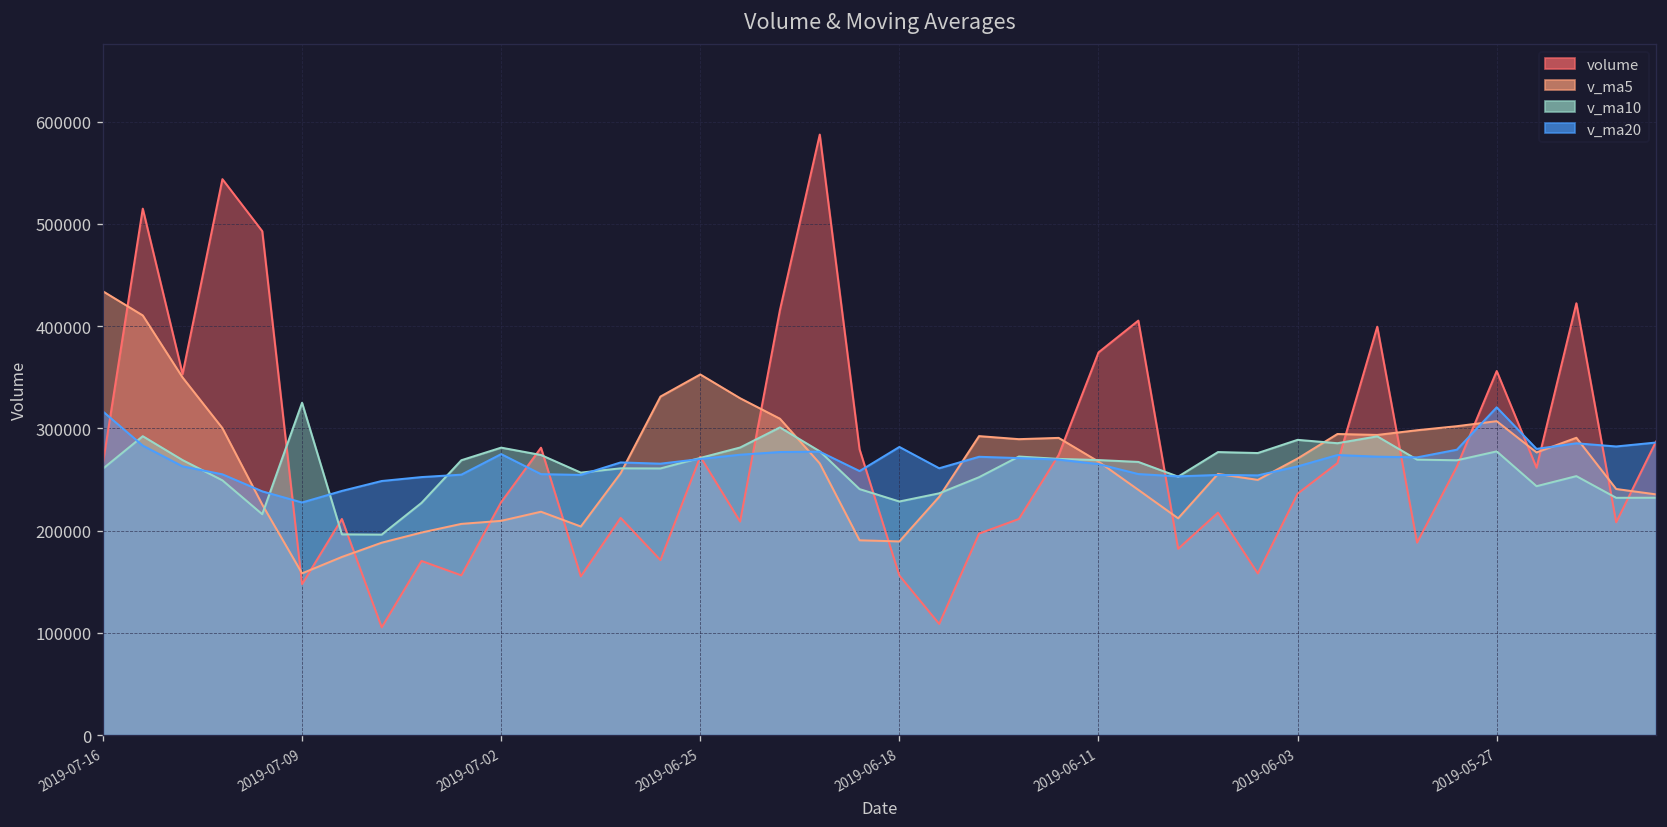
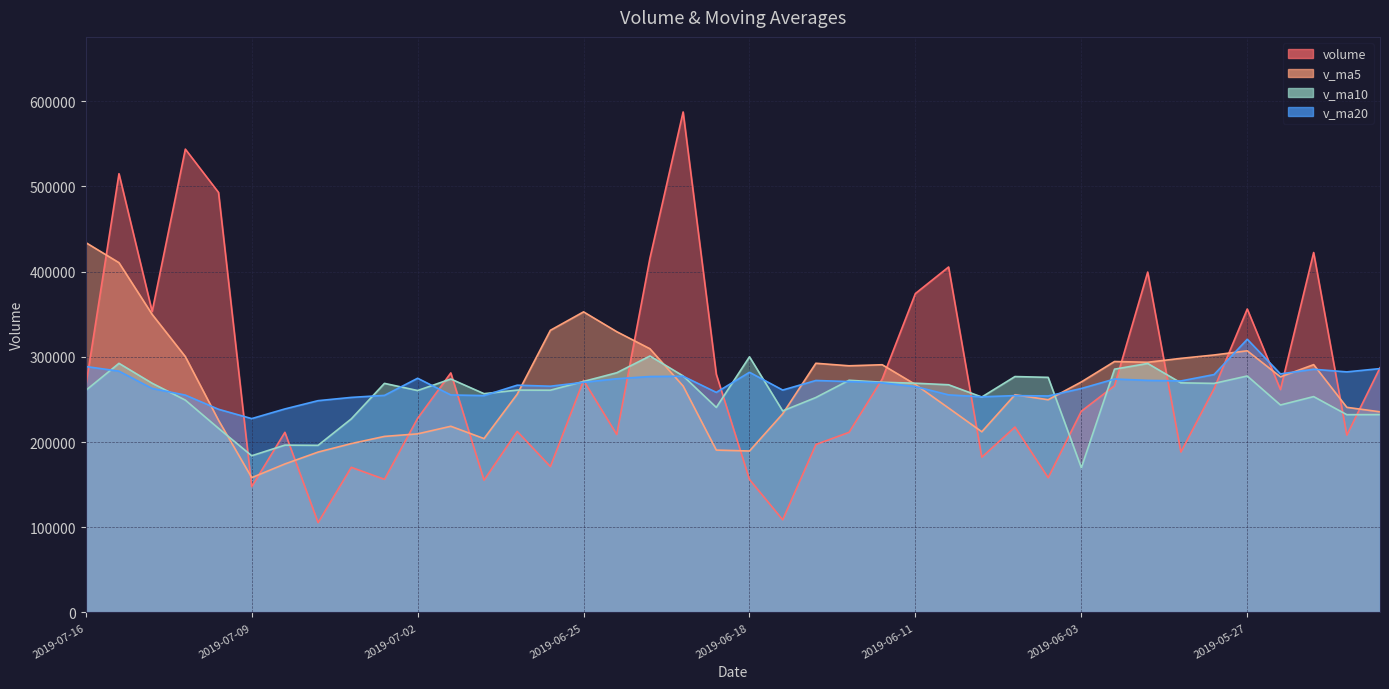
  {
    "v_ma10": {
      "2019-07-16": 260000,
-     "2019-07-09": 330000,
-     "2019-07-02": 280000,
-     "2019-06-18": 230000,
-     "2019-06-03": 290000,
+     "2019-07-09": 180000,
+     "2019-07-02": 260000,
+     "2019-06-18": 300000,
+     "2019-06-03": 170000,
      "2019-05-27": 280000
    },
    "v_ma20": {
-     "2019-07-16": 320000,
+     "2019-07-16": 290000,
      "2019-07-09": 230000,
      "2019-07-02": 270000,
      "2019-06-18": 280000,
      "2019-06-03": 260000,
      "2019-05-27": 320000
    }
  }
